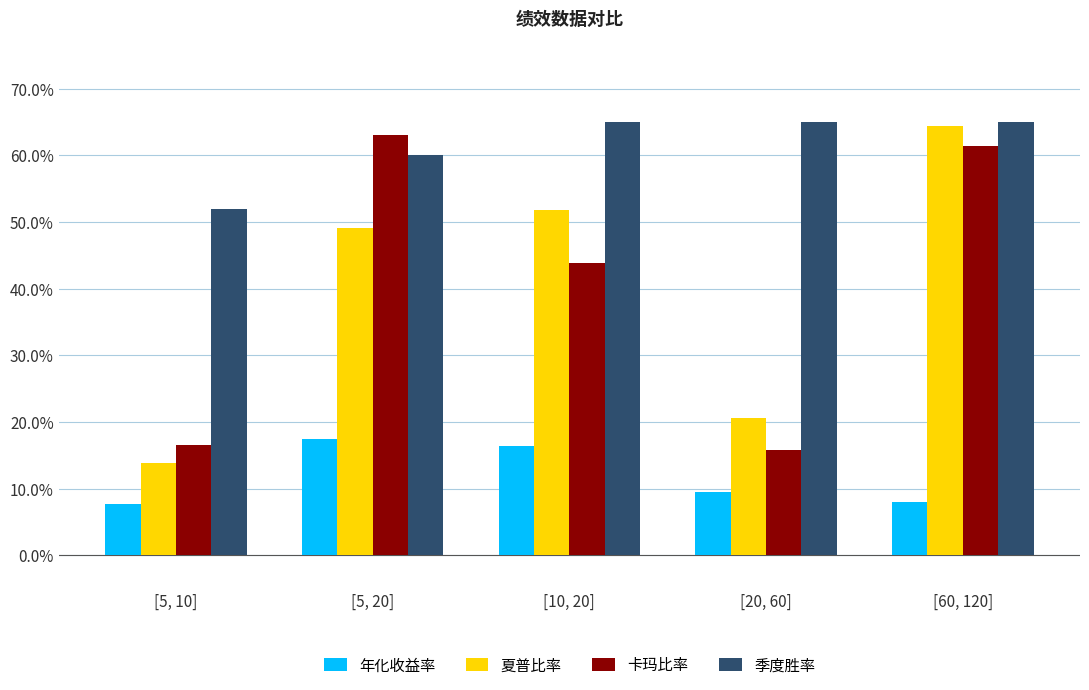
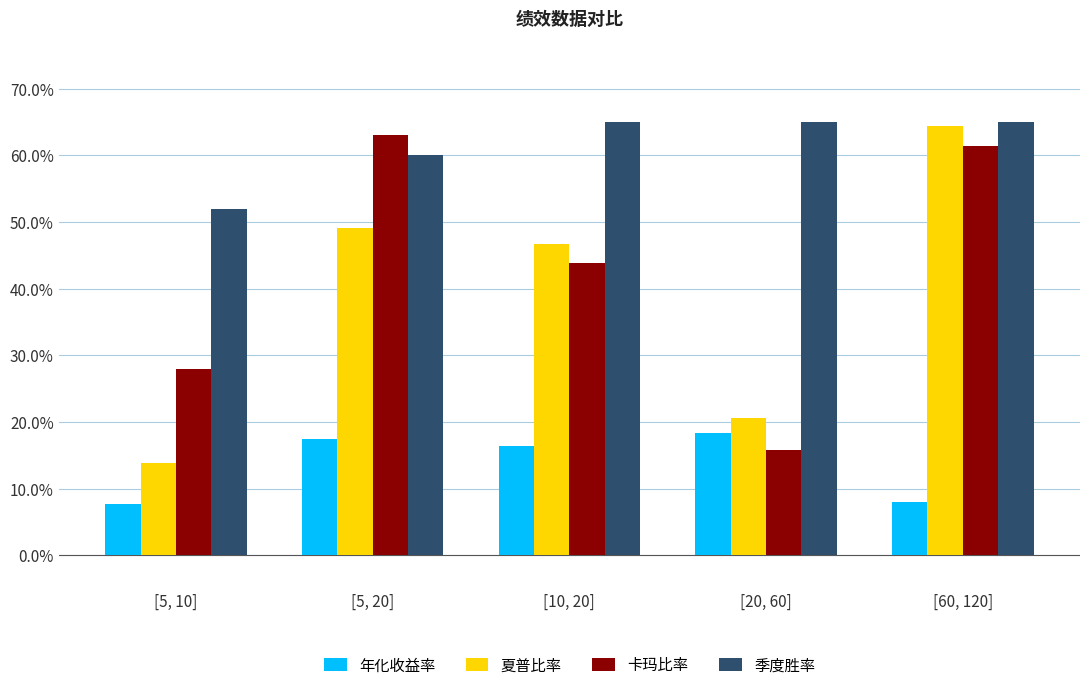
  {
    "年化收益率": {
      "[5, 10]": "8%",
      "[5, 20]": "17%",
      "[10, 20]": "16%",
-     "[20, 60]": "9%",
+     "[20, 60]": "18%",
      "[60, 120]": "8%"
    },
    "夏普比率": {
      "[5, 10]": "14%",
      "[5, 20]": "49%",
-     "[10, 20]": "52%",
+     "[10, 20]": "47%",
      "[20, 60]": "21%",
      "[60, 120]": "64%"
    },
    "卡玛比率": {
-     "[5, 10]": "16%",
+     "[5, 10]": "28%",
      "[5, 20]": "63%",
      "[10, 20]": "44%",
      "[20, 60]": "16%",
      "[60, 120]": "61%"
    },
    "季度胜率": {
      "[5, 10]": "52%",
      "[5, 20]": "60%",
      "[10, 20]": "65%",
      "[20, 60]": "65%",
      "[60, 120]": "65%"
    }
  }
